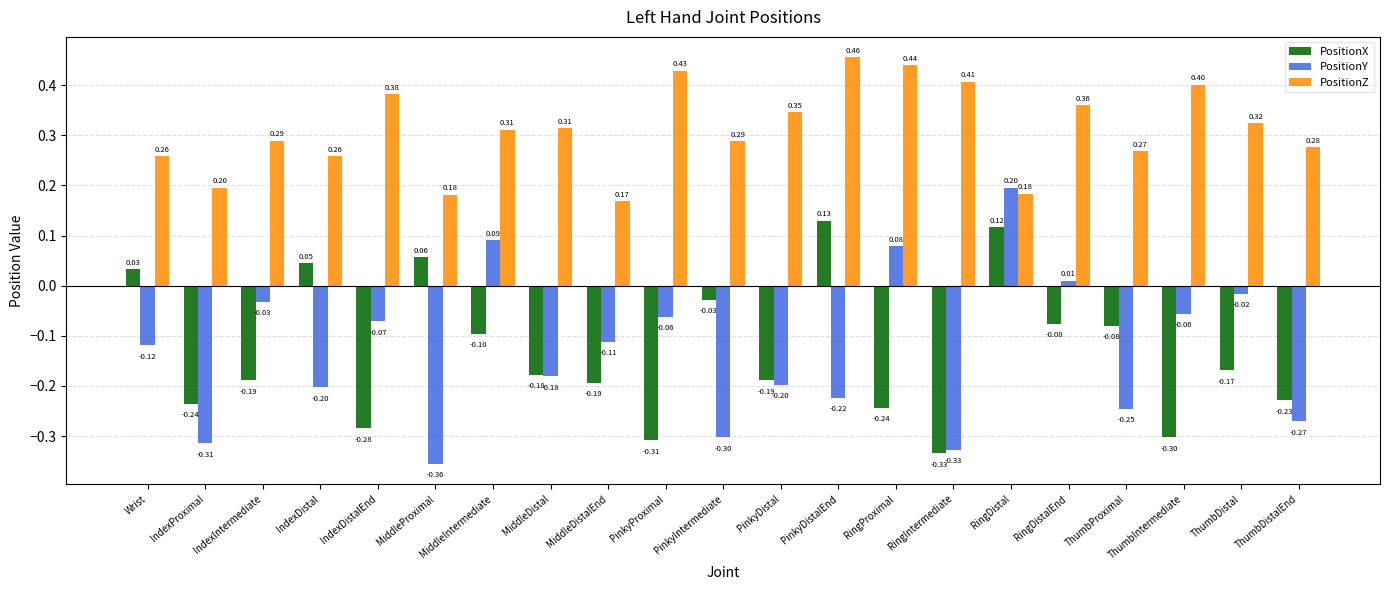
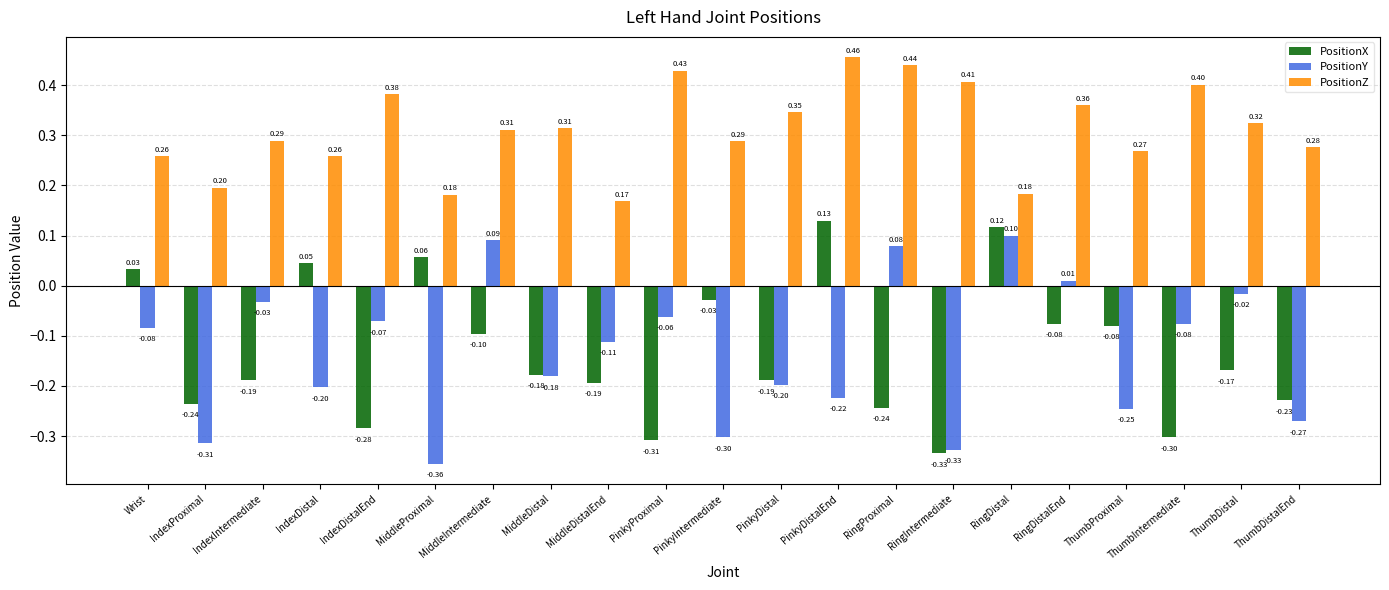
  {
    "PositionX": {
      "Wrist": 0.03,
      "IndexProximal": -0.24,
      "IndexIntermediate": -0.19,
      "IndexDistal": 0.05,
      "IndexDistalEnd": -0.28,
      "MiddleProximal": 0.06,
      "MiddleIntermediate": -0.10,
      "MiddleDistal": -0.18,
      "MiddleDistalEnd": -0.19,
      "PinkyProximal": -0.31,
      "PinkyIntermediate": -0.03,
      "PinkyDistal": -0.19,
      "PinkyDistalEnd": 0.13,
      "RingProximal": -0.24,
      "RingIntermediate": -0.33,
      "RingDistal": 0.12,
      "RingDistalEnd": -0.08,
      "ThumbProximal": -0.08,
      "ThumbIntermediate": -0.30,
      "ThumbDistal": -0.17,
      "ThumbDistalEnd": -0.23
    },
    "PositionY": {
-     "Wrist": -0.12,
+     "Wrist": -0.08,
      "IndexProximal": -0.31,
      "IndexIntermediate": -0.03,
      "IndexDistal": -0.20,
      "IndexDistalEnd": -0.07,
      "MiddleProximal": -0.36,
      "MiddleIntermediate": 0.09,
      "MiddleDistal": -0.18,
      "MiddleDistalEnd": -0.11,
      "PinkyProximal": -0.06,
      "PinkyIntermediate": -0.30,
      "PinkyDistal": -0.20,
      "PinkyDistalEnd": -0.22,
      "RingProximal": 0.08,
      "RingIntermediate": -0.33,
-     "RingDistal": 0.20,
+     "RingDistal": 0.10,
      "RingDistalEnd": 0.01,
      "ThumbProximal": -0.25,
-     "ThumbIntermediate": -0.06,
+     "ThumbIntermediate": -0.08,
      "ThumbDistal": -0.02,
      "ThumbDistalEnd": -0.27
    },
    "PositionZ": {
      "Wrist": 0.26,
      "IndexProximal": 0.20,
      "IndexIntermediate": 0.29,
      "IndexDistal": 0.26,
      "IndexDistalEnd": 0.38,
      "MiddleProximal": 0.18,
      "MiddleIntermediate": 0.31,
      "MiddleDistal": 0.31,
      "MiddleDistalEnd": 0.17,
      "PinkyProximal": 0.43,
      "PinkyIntermediate": 0.29,
      "PinkyDistal": 0.35,
      "PinkyDistalEnd": 0.46,
      "RingProximal": 0.44,
      "RingIntermediate": 0.41,
      "RingDistal": 0.18,
      "RingDistalEnd": 0.36,
      "ThumbProximal": 0.27,
      "ThumbIntermediate": 0.40,
      "ThumbDistal": 0.32,
      "ThumbDistalEnd": 0.28
    }
  }
